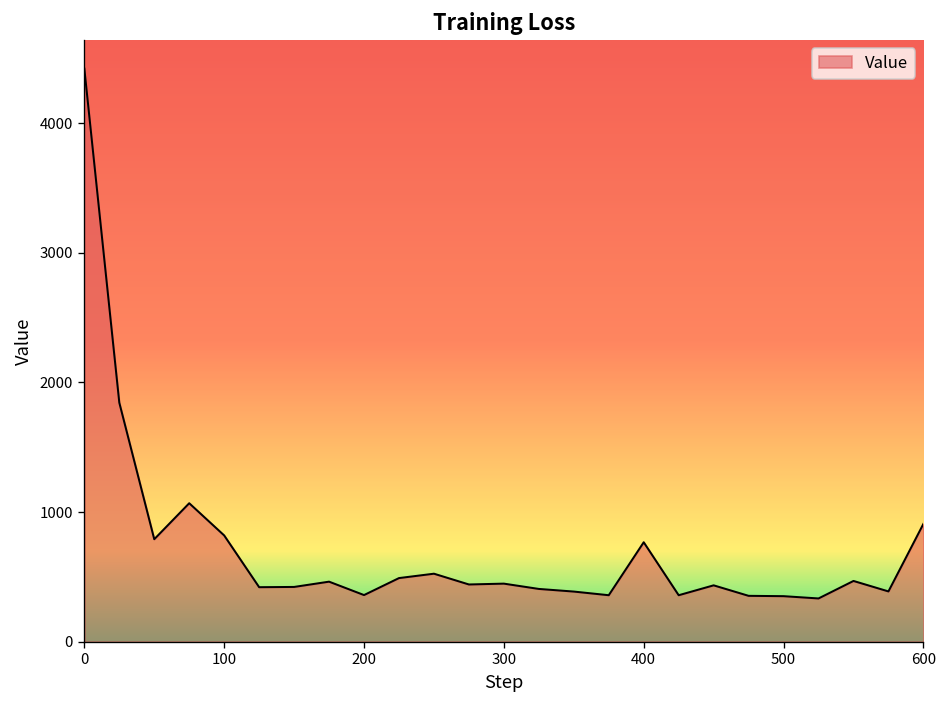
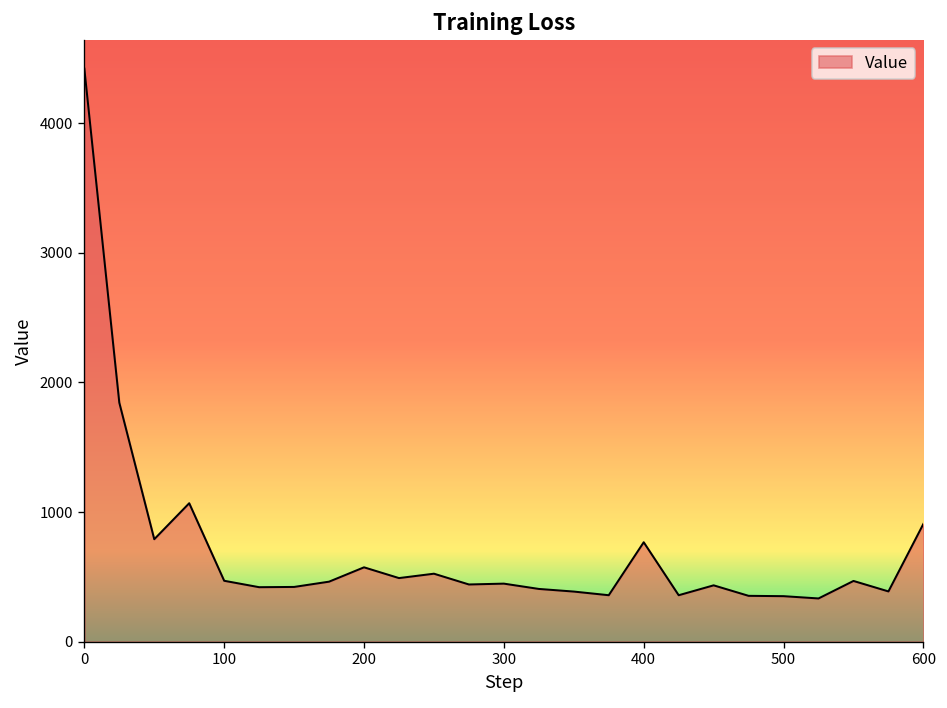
  {
    "0": 4420,
-   "100": 820,
-   "200": 360,
+   "100": 470,
+   "200": 570,
    "300": 450,
    "400": 770,
    "500": 350,
    "600": 910
  }
